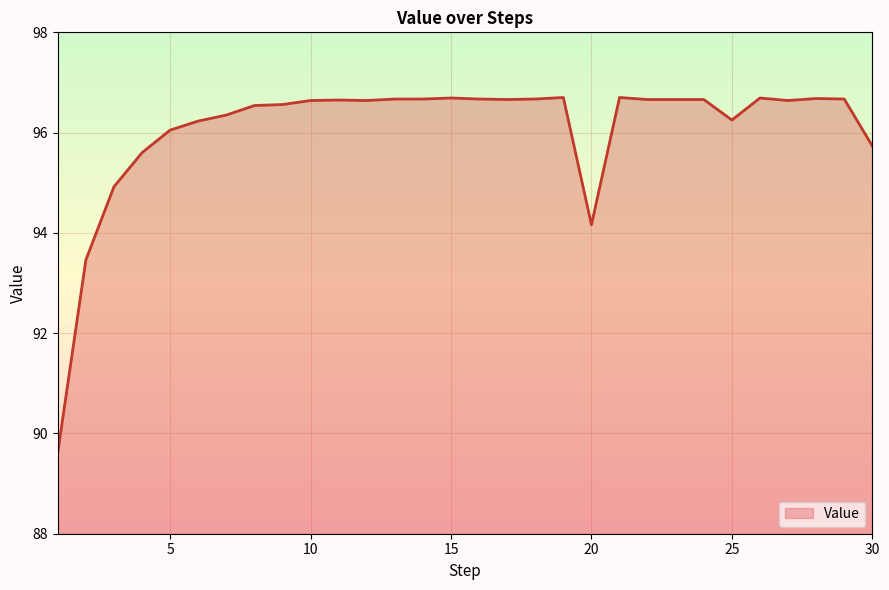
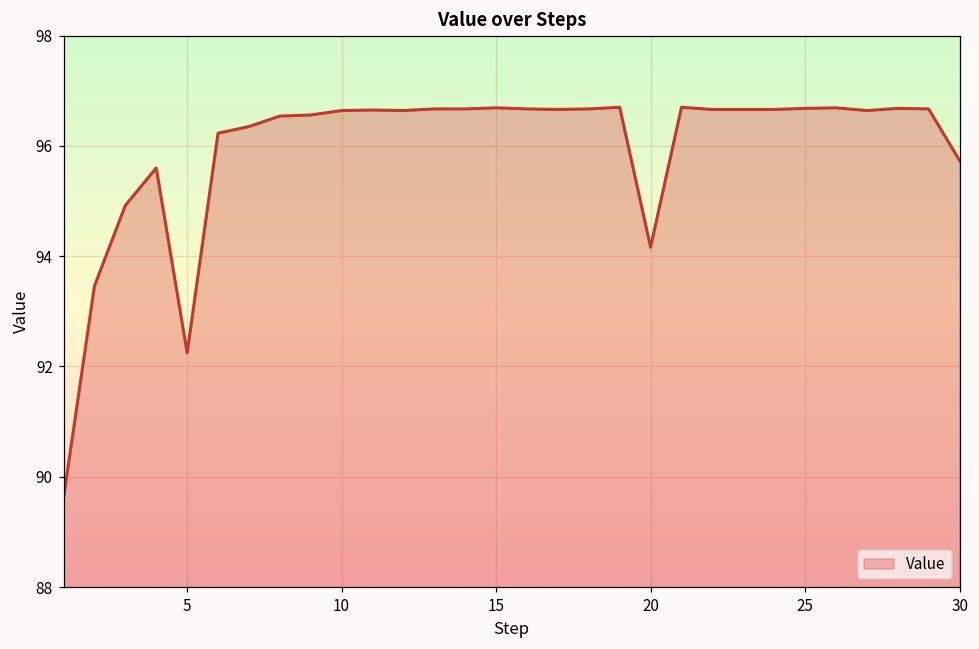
  {
-   "5": 96.1,
+   "5": 92.2,
    "10": 96.6,
    "15": 96.7,
    "20": 94.2,
-   "25": 96.3,
+   "25": 96.7,
    "30": 95.7
  }
